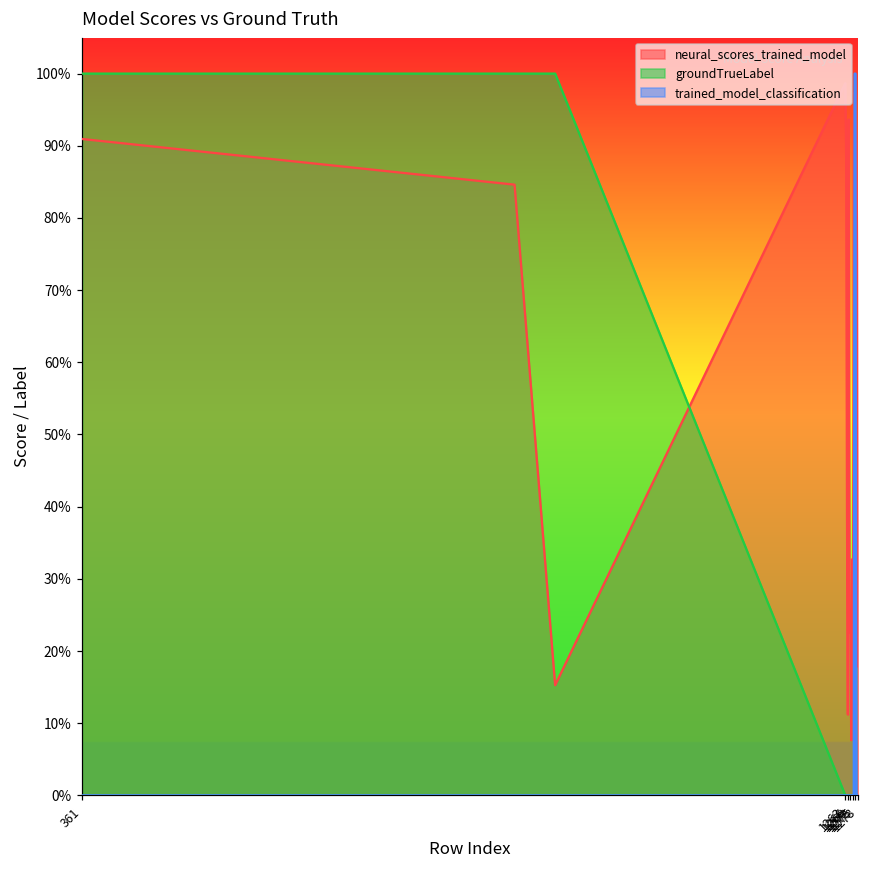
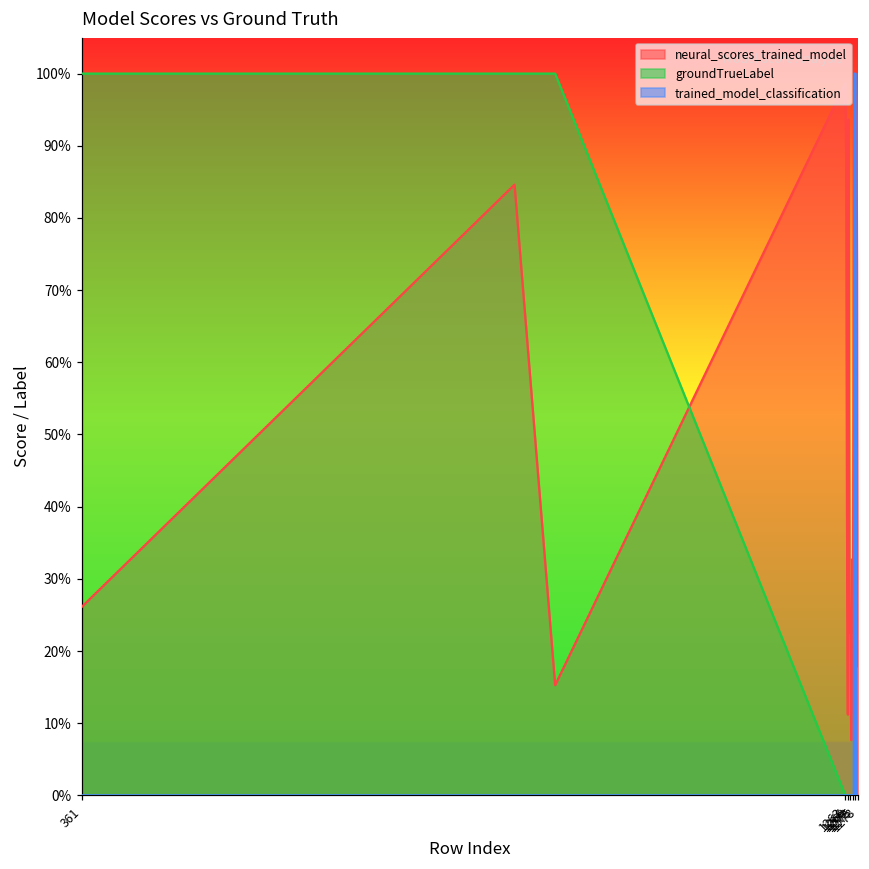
  {
    "neural_scores_trained_model": {
-     "361": "91%",
+     "361": "26%",
      "1266": "11%",
      "1269": "26%",
      "1272": "11%",
      "1275": "97%",
      "1278": "18%"
    },
    "groundTrueLabel": {
      "361": "100%"
    },
    "trained_model_classification": {
      "361": "0%",
      "1275": "100%"
    }
  }
